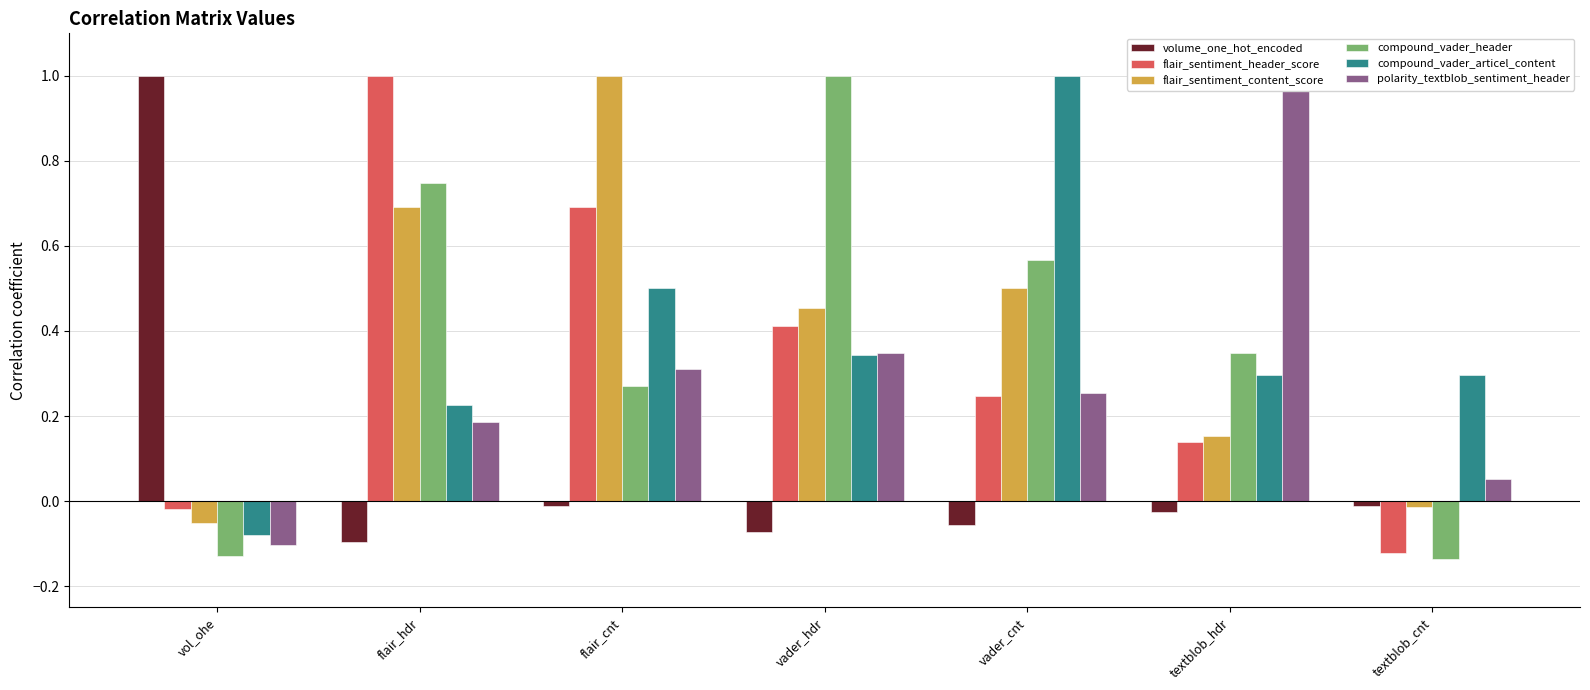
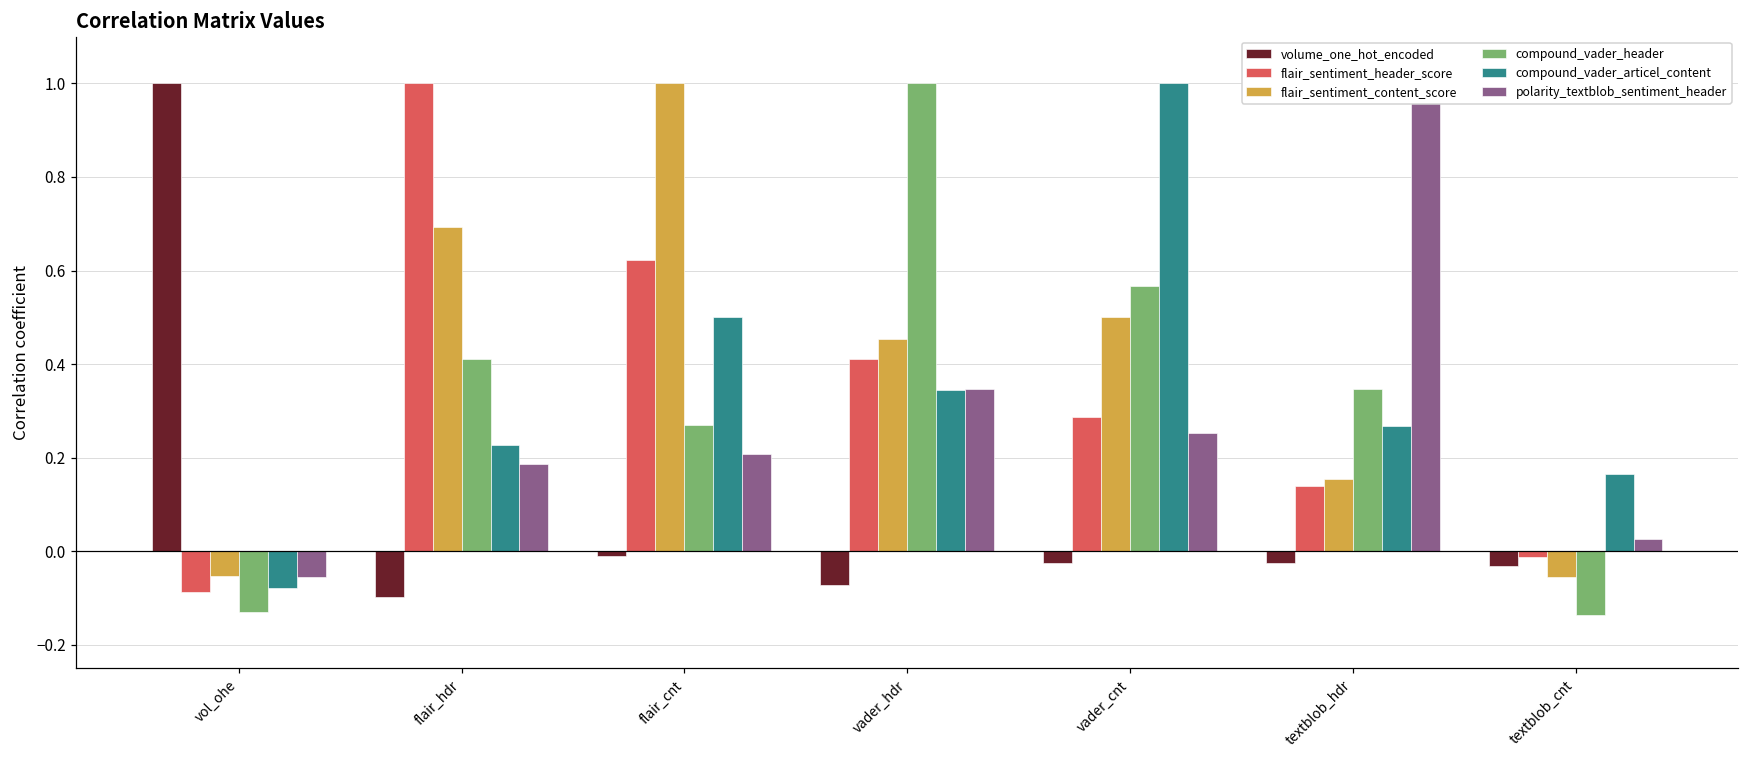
  {
    "volume_one_hot_encoded": {
      "vol_ohe": 1.00,
      "flair_hdr": -0.10,
      "flair_cnt": -0.01,
      "vader_hdr": -0.07,
-     "vader_cnt": -0.06,
+     "vader_cnt": -0.03,
      "textblob_hdr": -0.03,
-     "textblob_cnt": -0.01
+     "textblob_cnt": -0.03
    },
    "flair_sentiment_header_score": {
-     "vol_ohe": -0.02,
+     "vol_ohe": -0.09,
      "flair_hdr": 1.00,
-     "flair_cnt": 0.69,
+     "flair_cnt": 0.62,
      "vader_hdr": 0.41,
-     "vader_cnt": 0.25,
+     "vader_cnt": 0.29,
      "textblob_hdr": 0.14,
-     "textblob_cnt": -0.12
+     "textblob_cnt": -0.01
    },
    "flair_sentiment_content_score": {
      "vol_ohe": -0.05,
      "flair_hdr": 0.69,
      "flair_cnt": 1.00,
      "vader_hdr": 0.45,
      "vader_cnt": 0.50,
      "textblob_hdr": 0.15,
-     "textblob_cnt": -0.01
+     "textblob_cnt": -0.06
    },
    "compound_vader_header": {
      "vol_ohe": -0.13,
-     "flair_hdr": 0.75,
+     "flair_hdr": 0.41,
      "flair_cnt": 0.27,
      "vader_hdr": 1.00,
      "vader_cnt": 0.57,
      "textblob_hdr": 0.35,
      "textblob_cnt": -0.14
    },
    "compound_vader_articel_content": {
      "vol_ohe": -0.08,
      "flair_hdr": 0.23,
      "flair_cnt": 0.50,
      "vader_hdr": 0.34,
      "vader_cnt": 1.00,
-     "textblob_hdr": 0.30,
-     "textblob_cnt": 0.30
+     "textblob_hdr": 0.27,
+     "textblob_cnt": 0.16
    },
    "polarity_textblob_sentiment_header": {
-     "vol_ohe": -0.10,
+     "vol_ohe": -0.06,
      "flair_hdr": 0.19,
-     "flair_cnt": 0.31,
+     "flair_cnt": 0.21,
      "vader_hdr": 0.35,
      "vader_cnt": 0.25,
-     "textblob_cnt": 0.05
+     "textblob_cnt": 0.03
    }
  }
